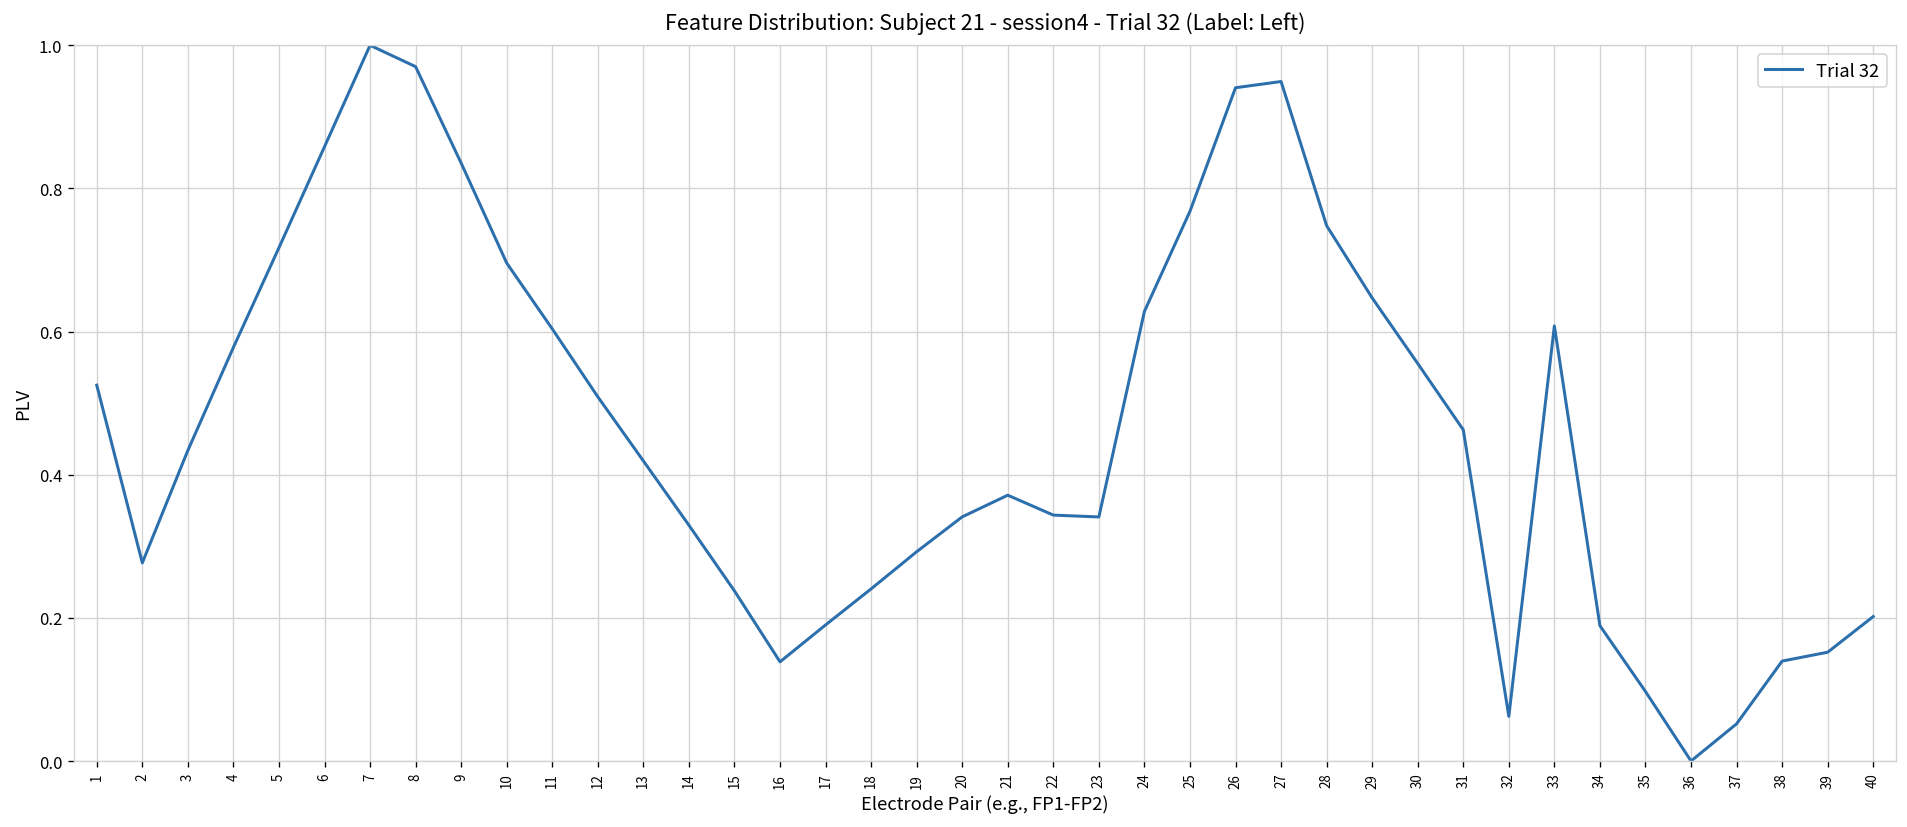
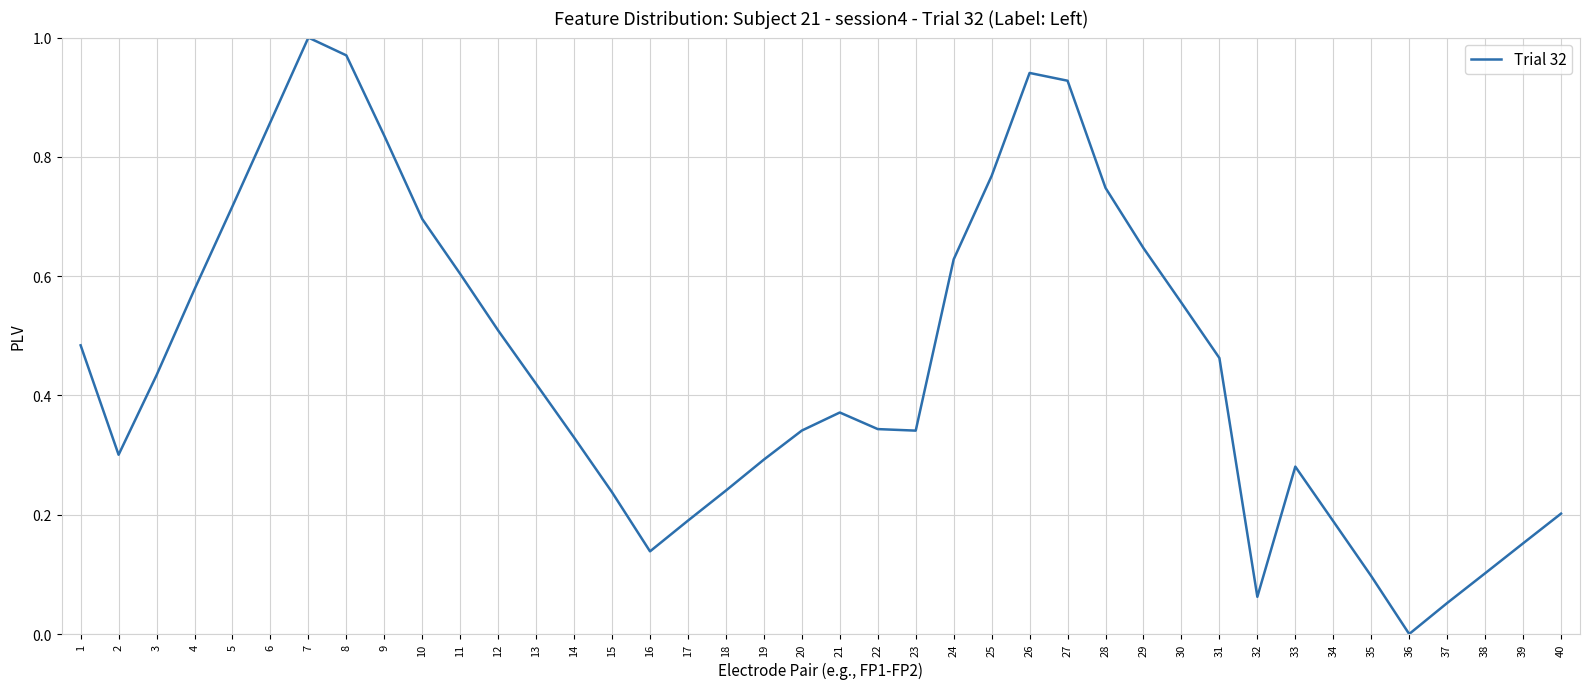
  {
-   "1": 0.53,
-   "2": 0.28,
+   "1": 0.48,
+   "2": 0.30,
    "3": 0.43,
    "4": 0.58,
    "5": 0.72,
    "6": 0.86,
    "7": 1.00,
    "8": 0.97,
    "9": 0.84,
    "10": 0.70,
    "11": 0.60,
    "12": 0.51,
    "13": 0.42,
    "14": 0.33,
    "15": 0.24,
    "16": 0.14,
    "17": 0.19,
    "18": 0.24,
    "19": 0.29,
    "20": 0.34,
    "21": 0.37,
    "22": 0.34,
    "23": 0.34,
    "24": 0.63,
    "25": 0.77,
    "26": 0.94,
-   "27": 0.95,
+   "27": 0.93,
    "28": 0.75,
    "29": 0.65,
    "30": 0.56,
    "31": 0.46,
    "32": 0.06,
-   "33": 0.61,
+   "33": 0.28,
    "34": 0.19,
    "35": 0.10,
    "36": 0.00,
    "37": 0.05,
-   "38": 0.14,
+   "38": 0.10,
    "39": 0.15,
    "40": 0.20
  }
